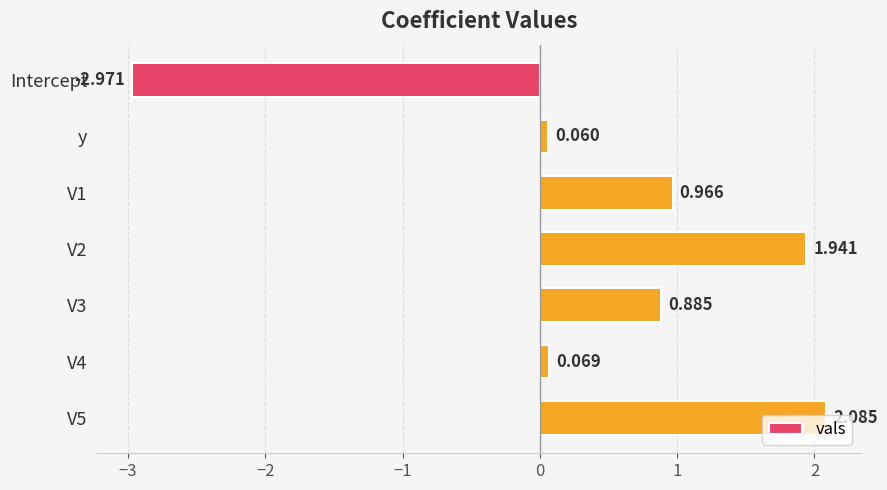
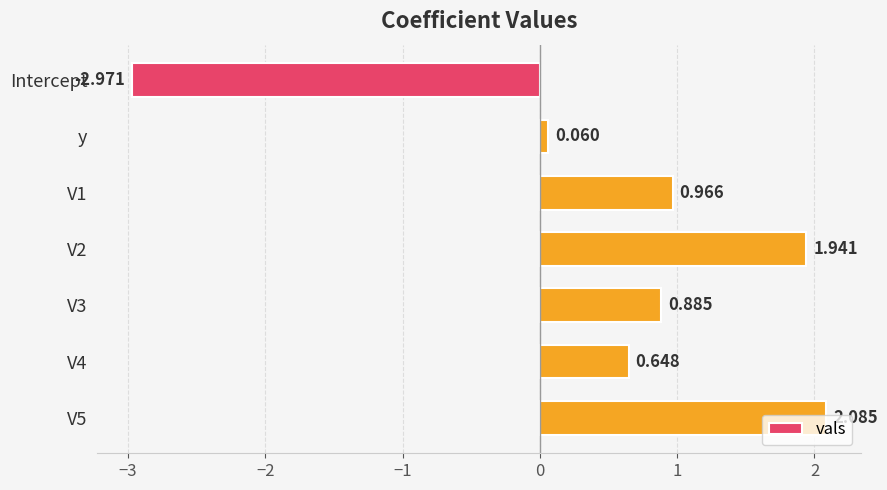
  {
    "Intercept": -2.971,
    "y": 0.060,
    "V1": 0.966,
    "V2": 1.941,
    "V3": 0.885,
-   "V4": 0.069
+   "V4": 0.648
  }
